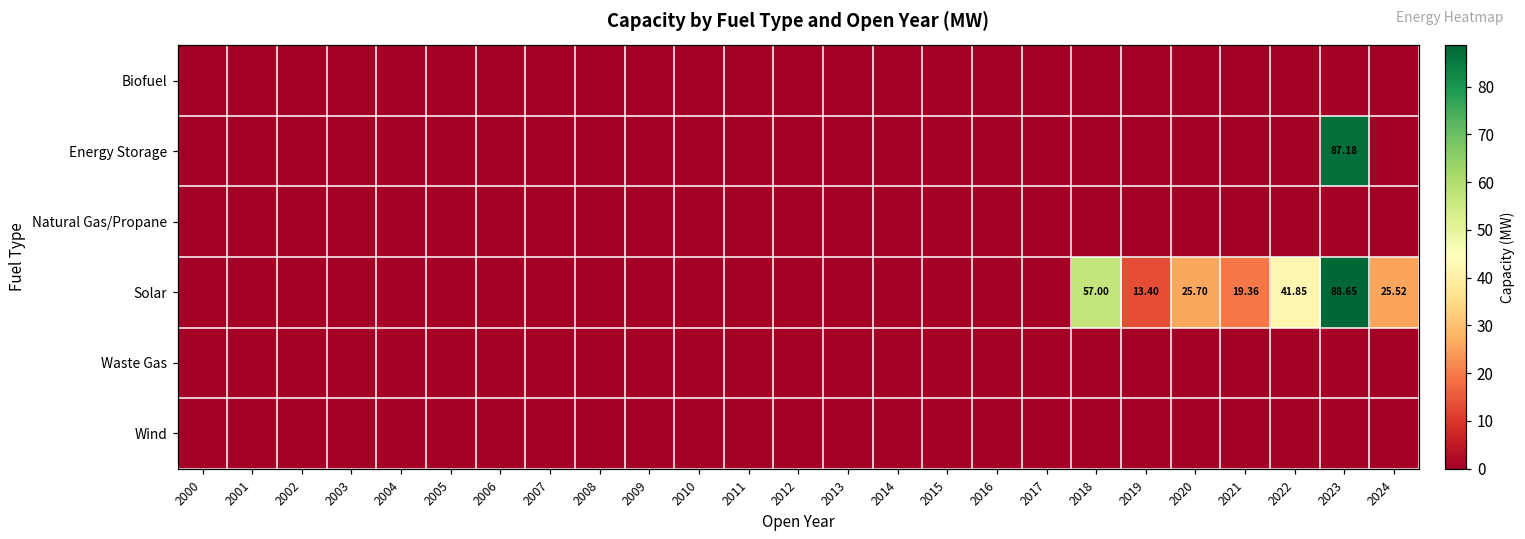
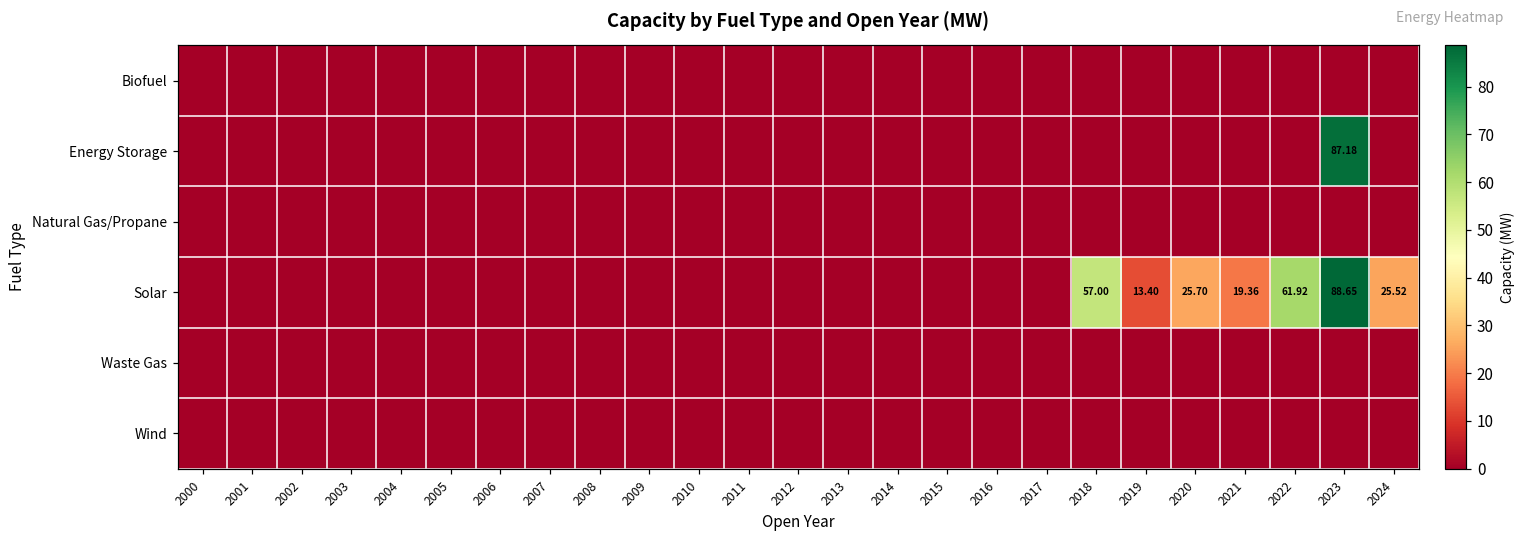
  {
    "Energy Storage": {
      "2023": 87.18
    },
    "Solar": {
      "2018": 57.00,
      "2019": 13.40,
      "2020": 25.70,
      "2021": 19.36,
-     "2022": 41.85,
+     "2022": 61.92,
      "2023": 88.65,
      "2024": 25.52
    }
  }
